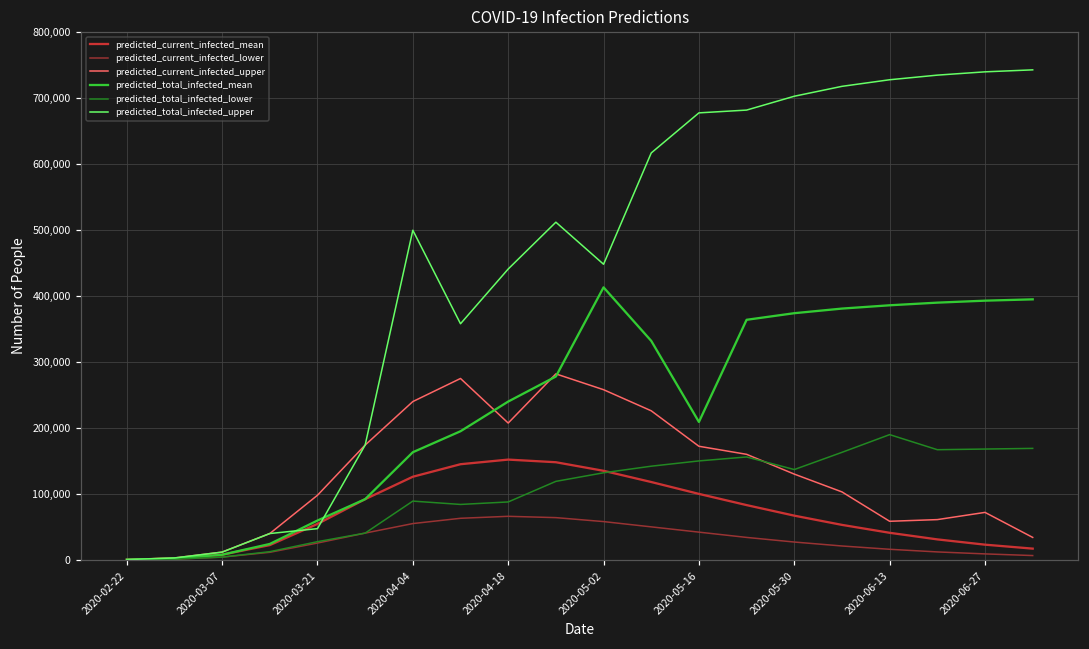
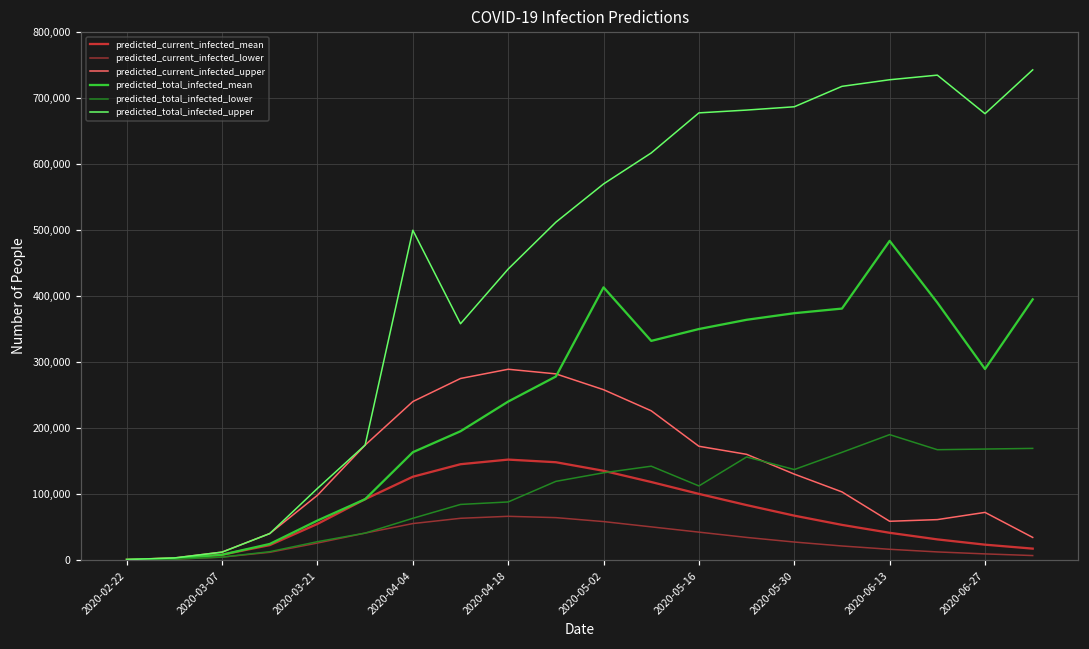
  {
    "predicted_current_infected_upper": {
      "2020-03-21": "100,000",
      "2020-04-04": "240,000",
-     "2020-04-18": "210,000",
+     "2020-04-18": "290,000",
      "2020-05-02": "260,000",
      "2020-05-16": "170,000",
      "2020-05-30": "130,000",
      "2020-06-13": "60,000",
      "2020-06-27": "70,000"
    },
    "predicted_total_infected_mean": {
      "2020-03-21": "60,000",
      "2020-04-04": "160,000",
      "2020-04-18": "240,000",
      "2020-05-02": "410,000",
-     "2020-05-16": "210,000",
+     "2020-05-16": "350,000",
      "2020-05-30": "370,000",
-     "2020-06-13": "390,000",
-     "2020-06-27": "390,000"
+     "2020-06-13": "480,000",
+     "2020-06-27": "290,000"
    },
    "predicted_total_infected_lower": {
-     "2020-04-04": "90,000",
+     "2020-04-04": "60,000",
      "2020-04-18": "90,000",
-     "2020-05-16": "150,000",
+     "2020-05-16": "110,000",
      "2020-05-30": "140,000",
      "2020-06-13": "190,000",
      "2020-06-27": "170,000"
    },
    "predicted_total_infected_upper": {
-     "2020-03-21": "50,000",
+     "2020-03-21": "110,000",
      "2020-04-04": "500,000",
      "2020-04-18": "440,000",
-     "2020-05-02": "450,000",
+     "2020-05-02": "570,000",
      "2020-05-16": "680,000",
-     "2020-05-30": "700,000",
+     "2020-05-30": "690,000",
      "2020-06-13": "730,000",
-     "2020-06-27": "740,000"
+     "2020-06-27": "680,000"
    }
  }
